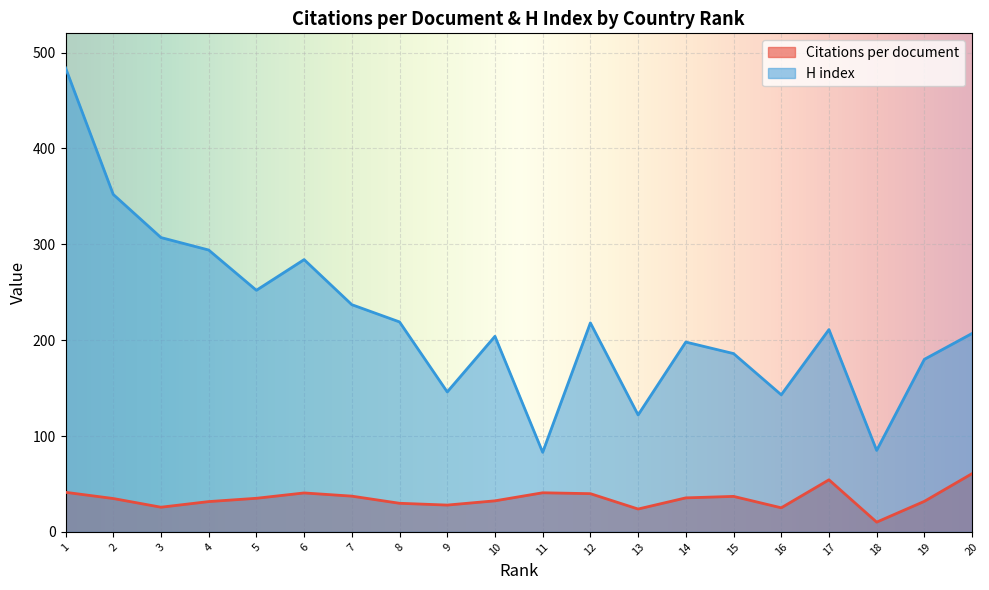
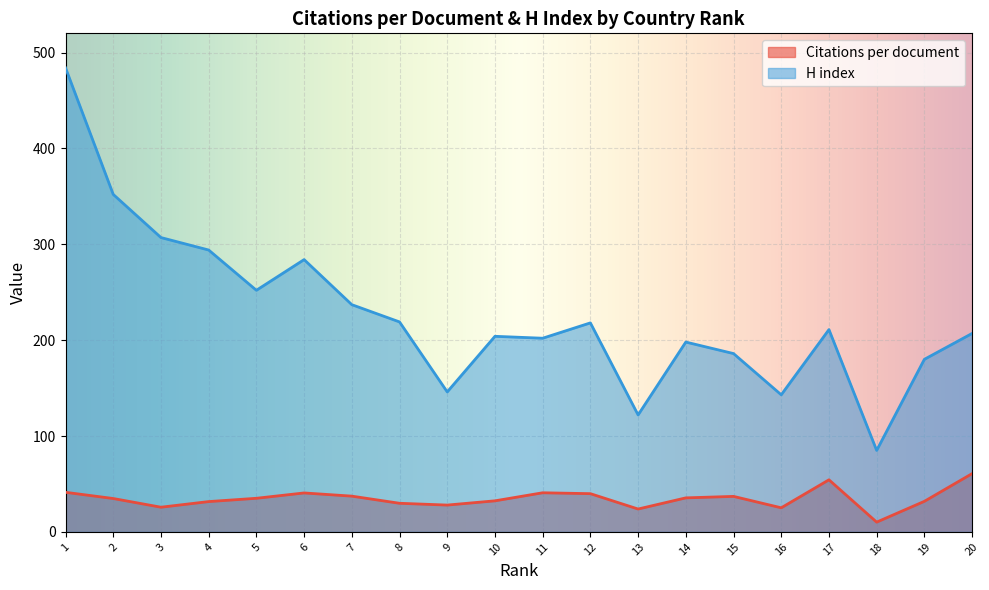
  {
    "Citations per document": {
      "1": 40,
      "2": 30,
      "3": 30,
      "4": 30,
      "5": 40,
      "6": 40,
      "7": 40,
      "8": 30,
      "9": 30,
      "10": 30,
      "11": 40,
      "12": 40,
      "13": 20,
      "14": 40,
      "15": 40,
      "16": 30,
      "17": 50,
      "18": 10,
      "19": 30,
      "20": 60
    },
    "H index": {
      "1": 480,
      "2": 350,
      "3": 310,
      "4": 290,
      "5": 250,
      "6": 280,
      "7": 240,
      "8": 220,
      "9": 150,
      "10": 200,
-     "11": 80,
+     "11": 200,
      "12": 220,
      "13": 120,
      "14": 200,
      "15": 190,
      "16": 140,
      "17": 210,
      "18": 90,
      "19": 180,
      "20": 210
    }
  }
